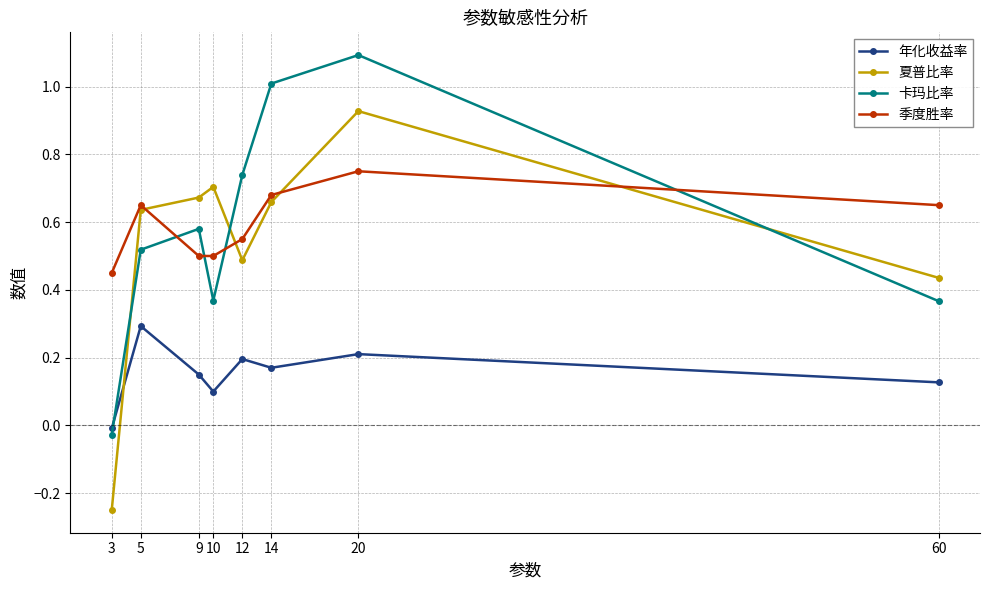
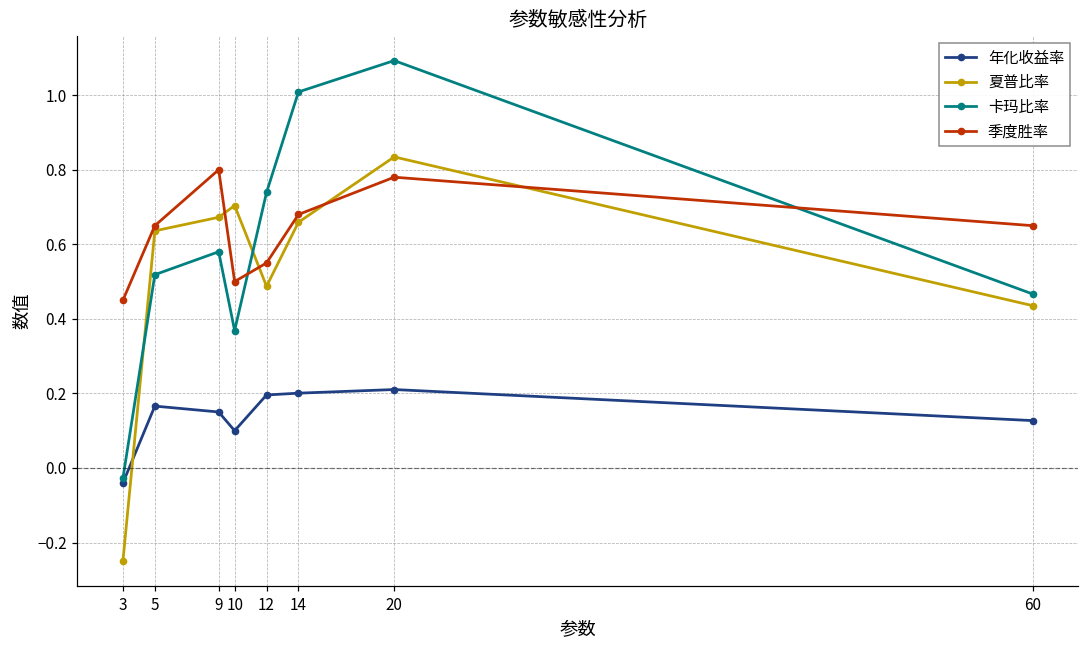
  {
    "年化收益率": {
-     "3": -0.01,
-     "5": 0.29,
+     "3": -0.04,
+     "5": 0.17,
      "9": 0.15,
      "10": 0.10,
      "12": 0.20,
-     "14": 0.17,
+     "14": 0.20,
      "20": 0.21,
      "60": 0.13
    },
    "夏普比率": {
      "3": -0.25,
      "5": 0.64,
      "9": 0.67,
      "10": 0.70,
      "12": 0.49,
      "14": 0.66,
-     "20": 0.93,
+     "20": 0.83,
      "60": 0.44
    },
    "卡玛比率": {
      "3": -0.03,
      "5": 0.52,
      "9": 0.58,
      "10": 0.37,
      "12": 0.74,
      "14": 1.01,
      "20": 1.09,
-     "60": 0.37
+     "60": 0.47
    },
    "季度胜率": {
      "3": 0.45,
      "5": 0.65,
-     "9": 0.5,
+     "9": 0.8,
      "10": 0.50,
      "12": 0.55,
      "14": 0.68,
-     "20": 0.75,
+     "20": 0.78,
      "60": 0.65
    }
  }
